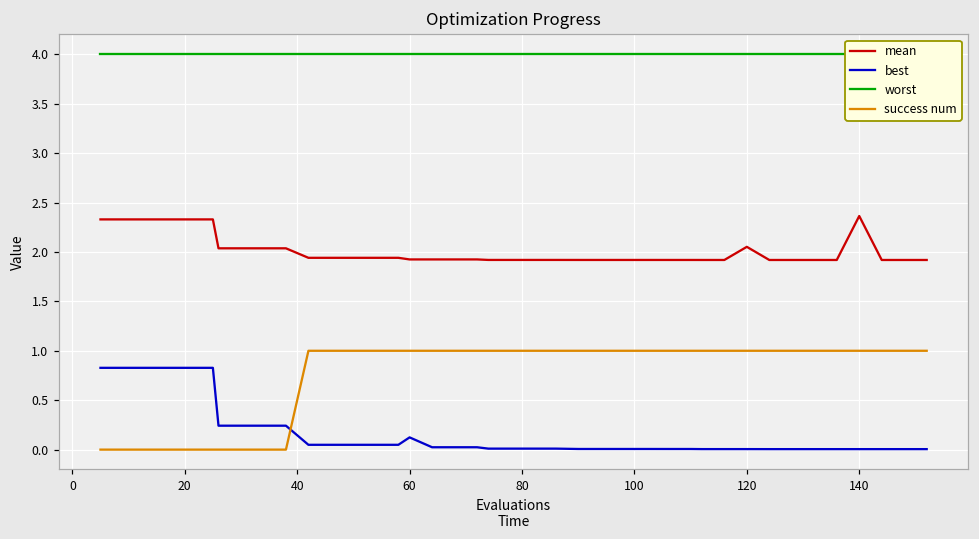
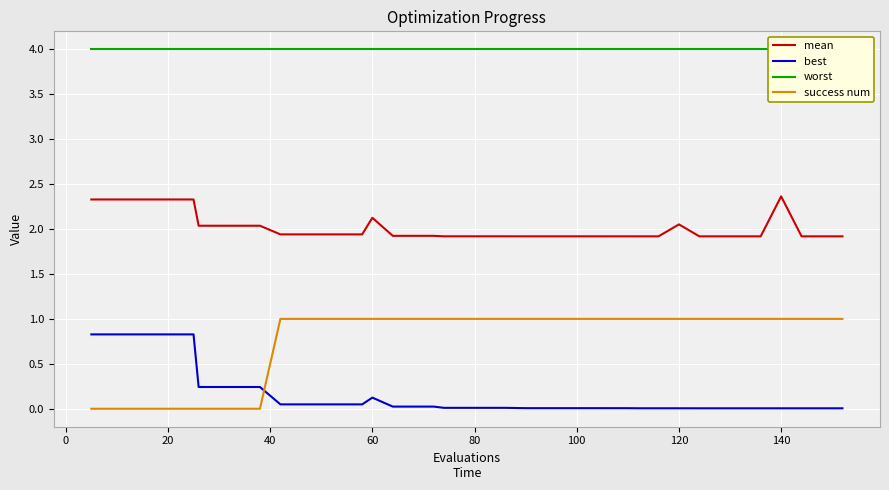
  {
    "mean": {
-     "60": 1.9,
+     "60": 2.1,
      "120": 2.1,
      "140": 2.4
    },
    "best": {
      "60": 0.1,
      "120": 0.0,
      "140": 0.0
    },
    "worst": {
      "60": 4.0,
      "120": 4.0
    },
    "success num": {
      "60": 1.0,
      "120": 1.0,
      "140": 1.0
    }
  }
